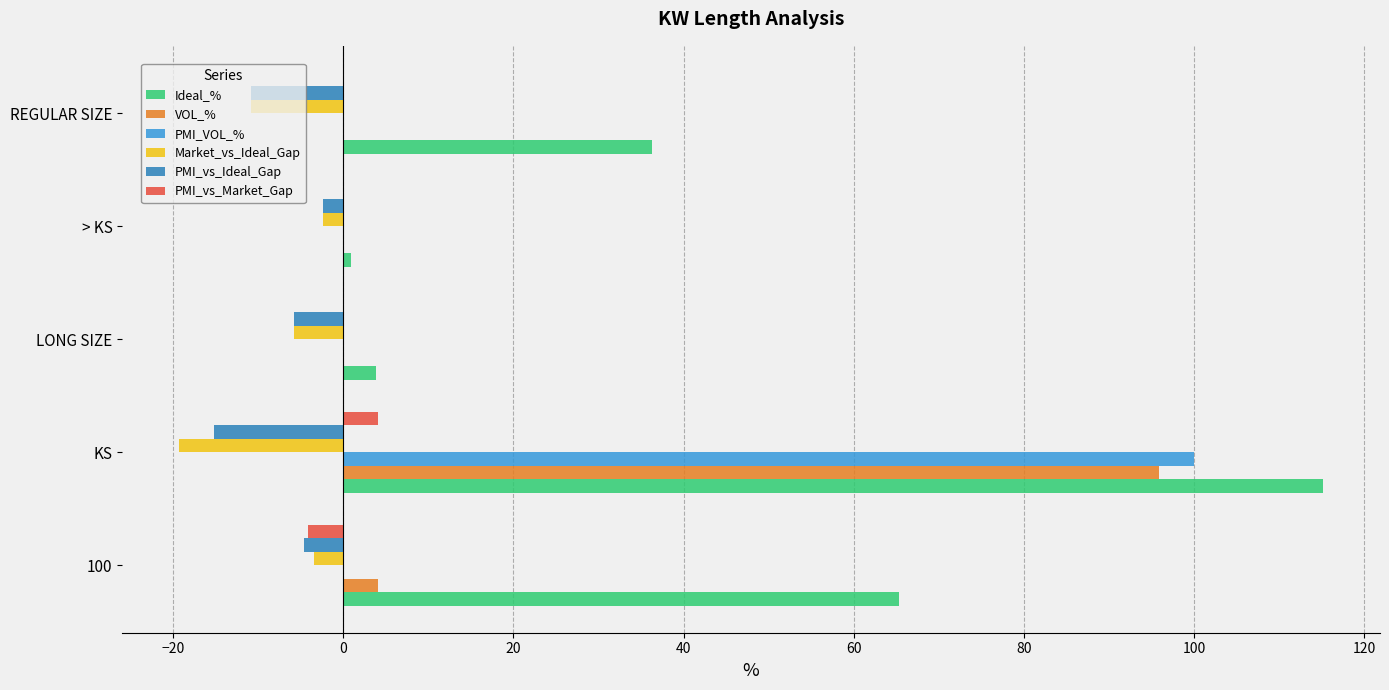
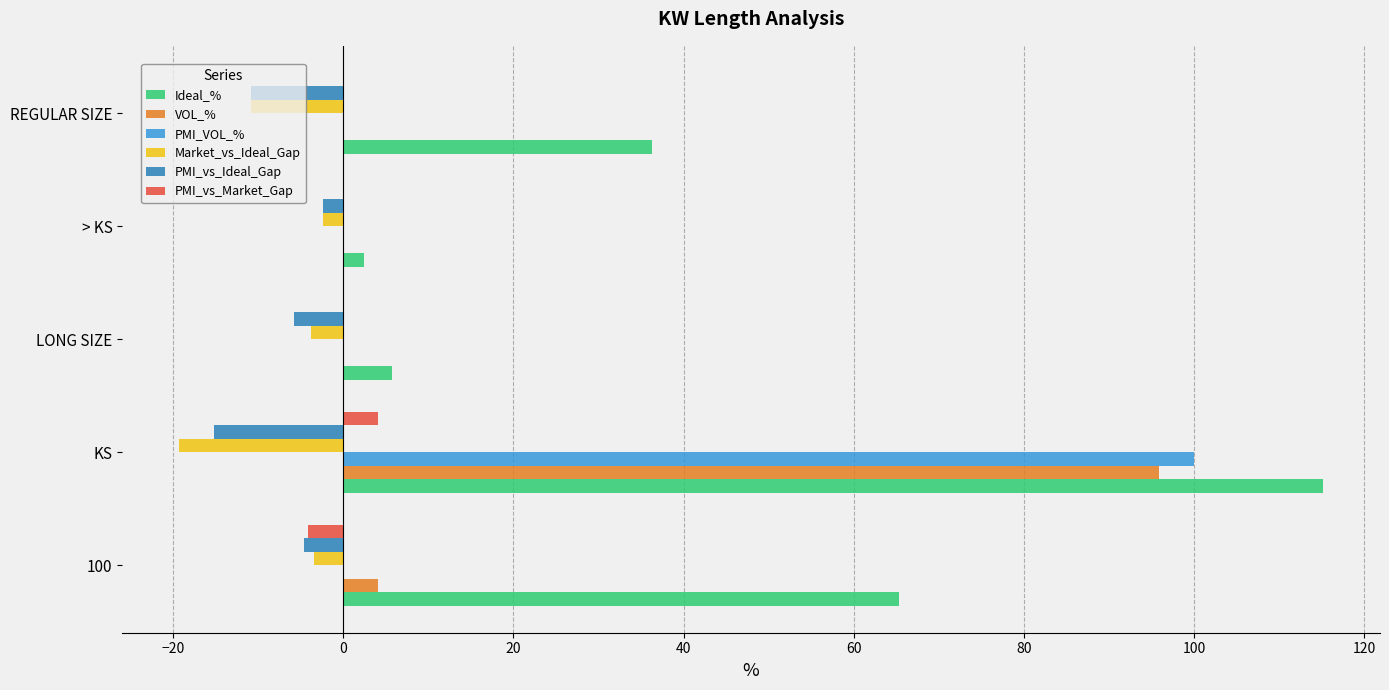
  {
    "Ideal_%": {
      "REGULAR SIZE": 36,
-     "> KS": 1,
-     "LONG SIZE": 4,
+     "> KS": 2,
+     "LONG SIZE": 6,
      "KS": 115,
      "100": 65
    },
    "Market_vs_Ideal_Gap": {
      "> KS": -2,
-     "LONG SIZE": -6,
+     "LONG SIZE": -4,
      "KS": -19,
      "100": -3
    }
  }
